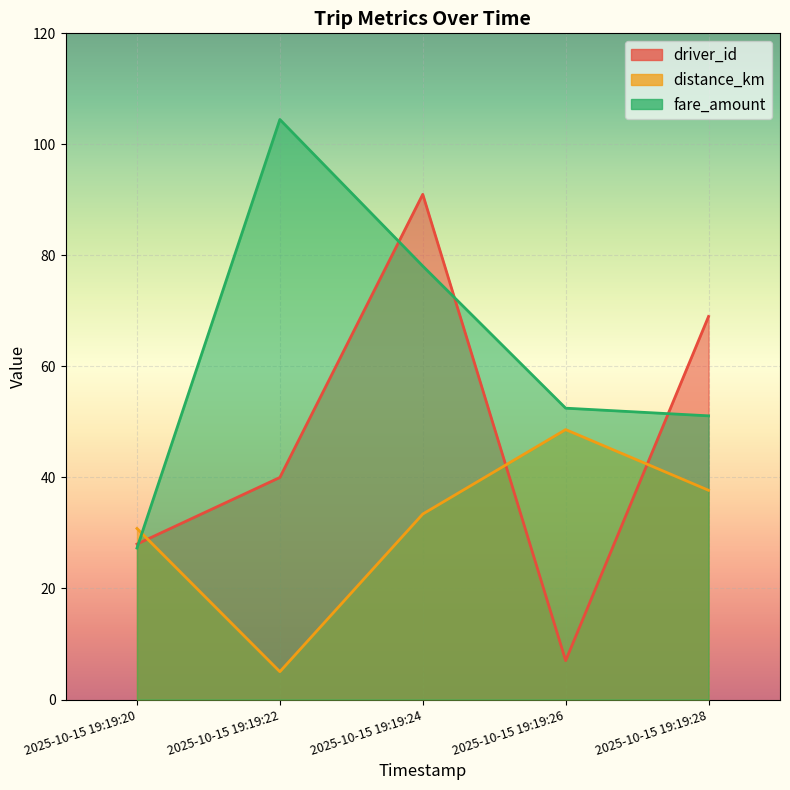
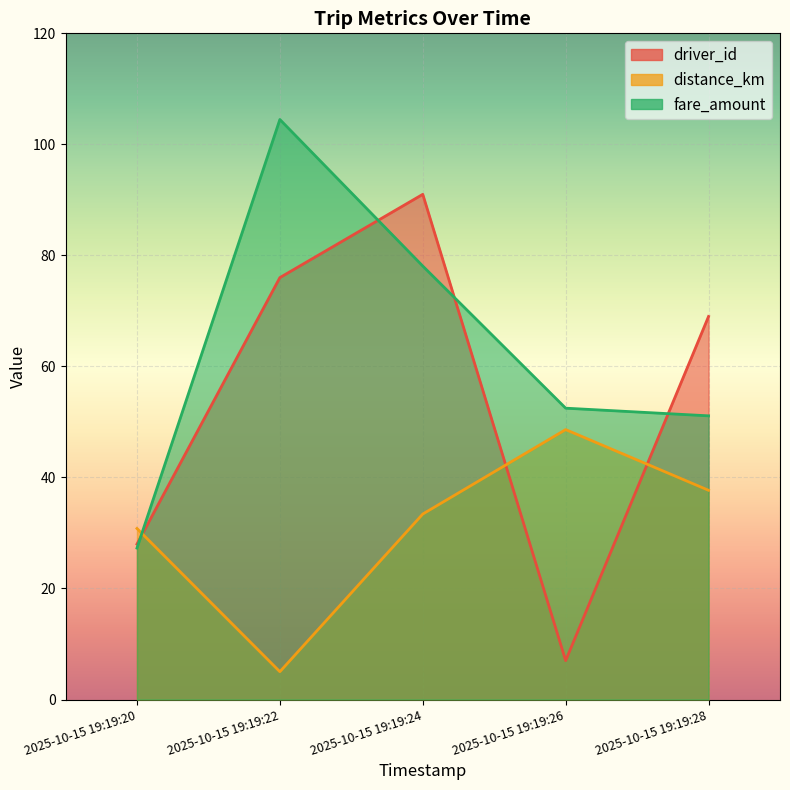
  {
    "driver_id": {
      "2025-10-15 19:19:20": 28,
-     "2025-10-15 19:19:22": 40,
+     "2025-10-15 19:19:22": 76,
      "2025-10-15 19:19:24": 91,
      "2025-10-15 19:19:26": 7,
      "2025-10-15 19:19:28": 69
    },
    "distance_km": {
      "2025-10-15 19:19:20": 31,
      "2025-10-15 19:19:22": 5,
      "2025-10-15 19:19:24": 33,
      "2025-10-15 19:19:26": 49,
      "2025-10-15 19:19:28": 38
    },
    "fare_amount": {
      "2025-10-15 19:19:20": 27,
      "2025-10-15 19:19:22": 104,
      "2025-10-15 19:19:24": 78,
      "2025-10-15 19:19:26": 52,
      "2025-10-15 19:19:28": 51
    }
  }
